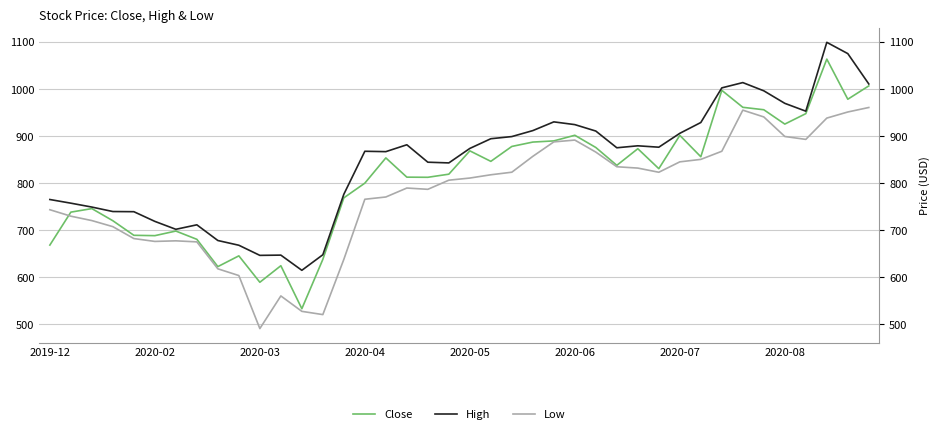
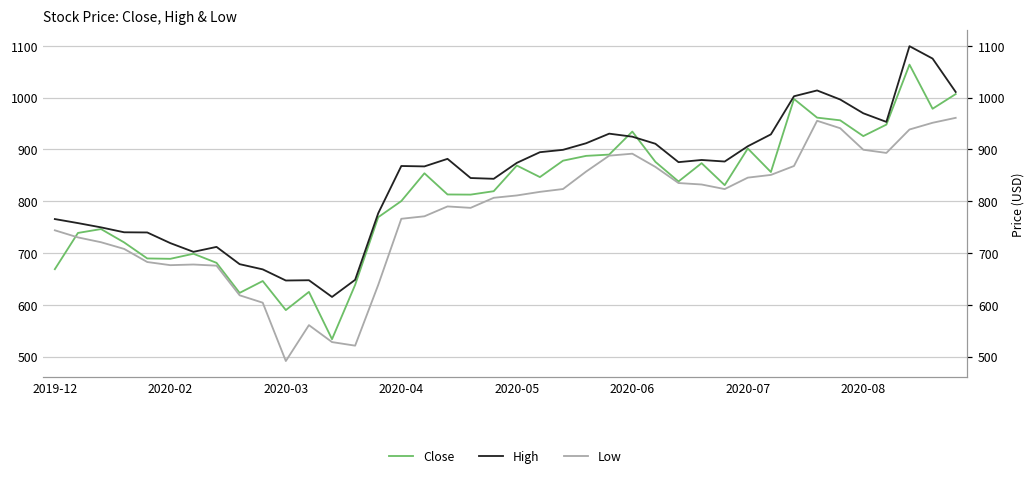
  {
    "Close": {
      "2019-12": 670,
      "2020-02": 690,
      "2020-03": 590,
      "2020-04": 800,
-     "2020-06": 900,
+     "2020-06": 930,
      "2020-08": 930
    },
    "High": {
      "2019-12": 770,
      "2020-02": 720,
      "2020-03": 650,
      "2020-04": 870,
      "2020-06": 920,
      "2020-08": 970
    },
    "Low": {
      "2019-12": 740,
      "2020-02": 680,
      "2020-03": 490,
      "2020-04": 770,
      "2020-05": 810,
      "2020-06": 890,
      "2020-07": 850,
      "2020-08": 900
    }
  }
